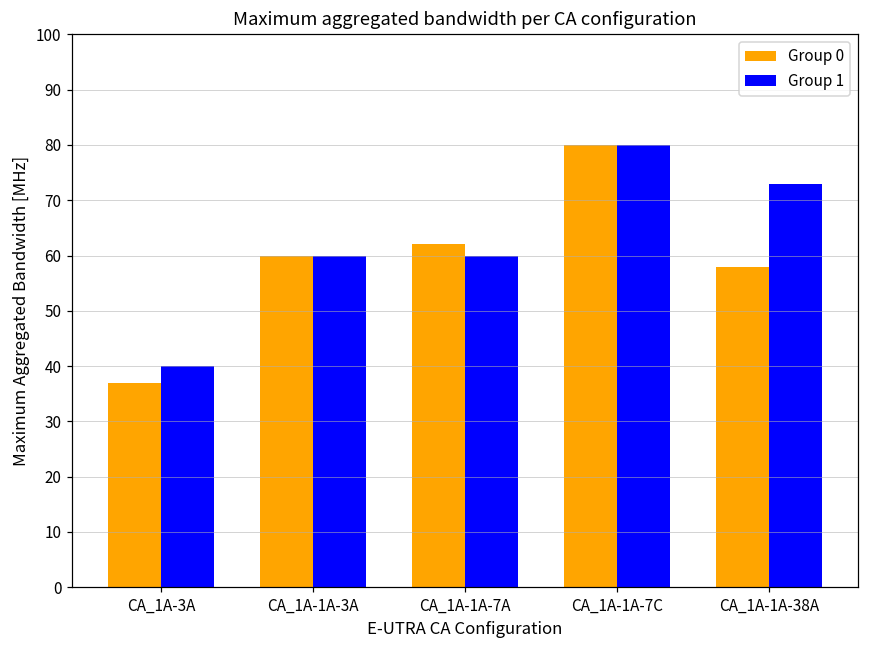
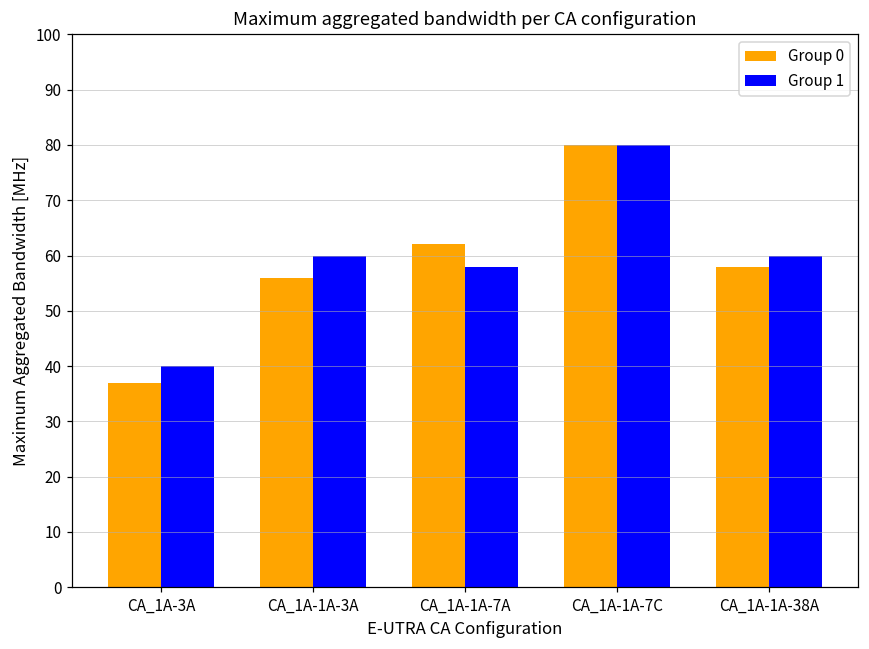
  {
    "Group 0": {
      "CA_1A-3A": 37,
-     "CA_1A-1A-3A": 60,
+     "CA_1A-1A-3A": 56,
      "CA_1A-1A-7A": 62,
      "CA_1A-1A-7C": 80,
      "CA_1A-1A-38A": 58
    },
    "Group 1": {
      "CA_1A-3A": 40,
      "CA_1A-1A-3A": 60,
-     "CA_1A-1A-7A": 60,
+     "CA_1A-1A-7A": 58,
      "CA_1A-1A-7C": 80,
-     "CA_1A-1A-38A": 73
+     "CA_1A-1A-38A": 60
    }
  }
